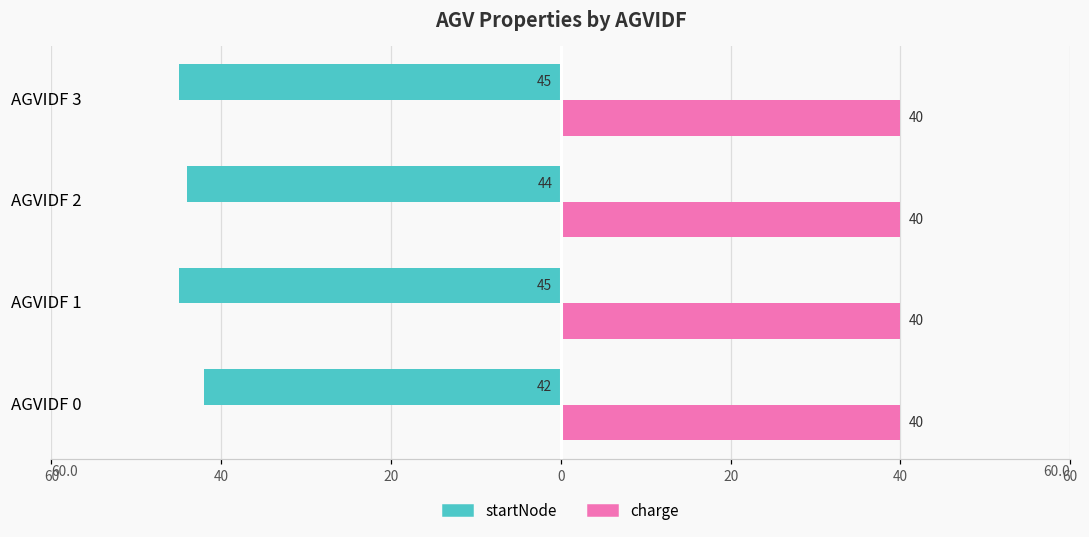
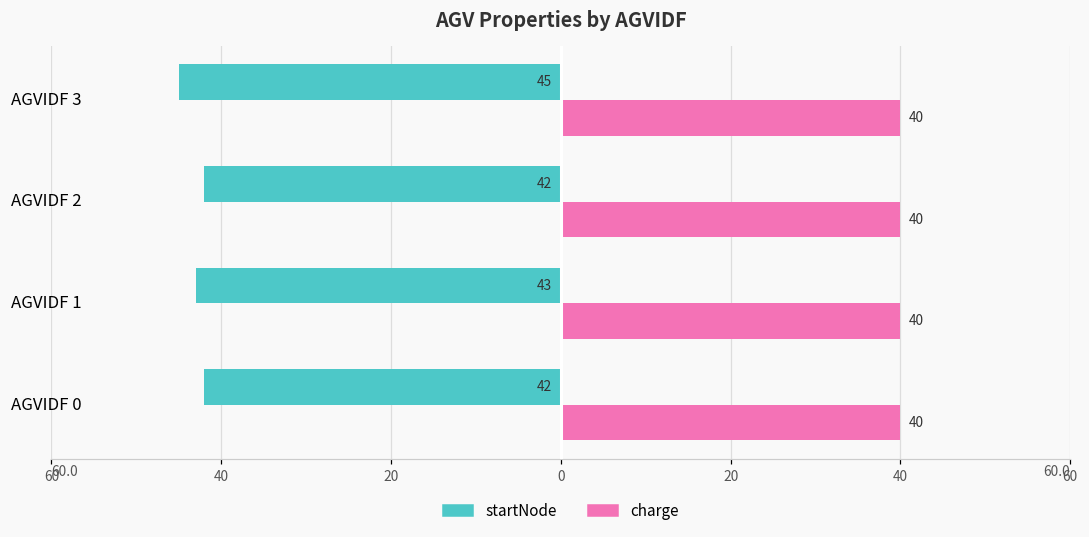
  {
    "startNode": {
-     "AGVIDF 2": 44,
-     "AGVIDF 1": 45
+     "AGVIDF 2": 42,
+     "AGVIDF 1": 43
    },
    "charge": {
      "AGVIDF 3": 40,
      "AGVIDF 2": 40,
      "AGVIDF 1": 40,
      "AGVIDF 0": 40
    }
  }
